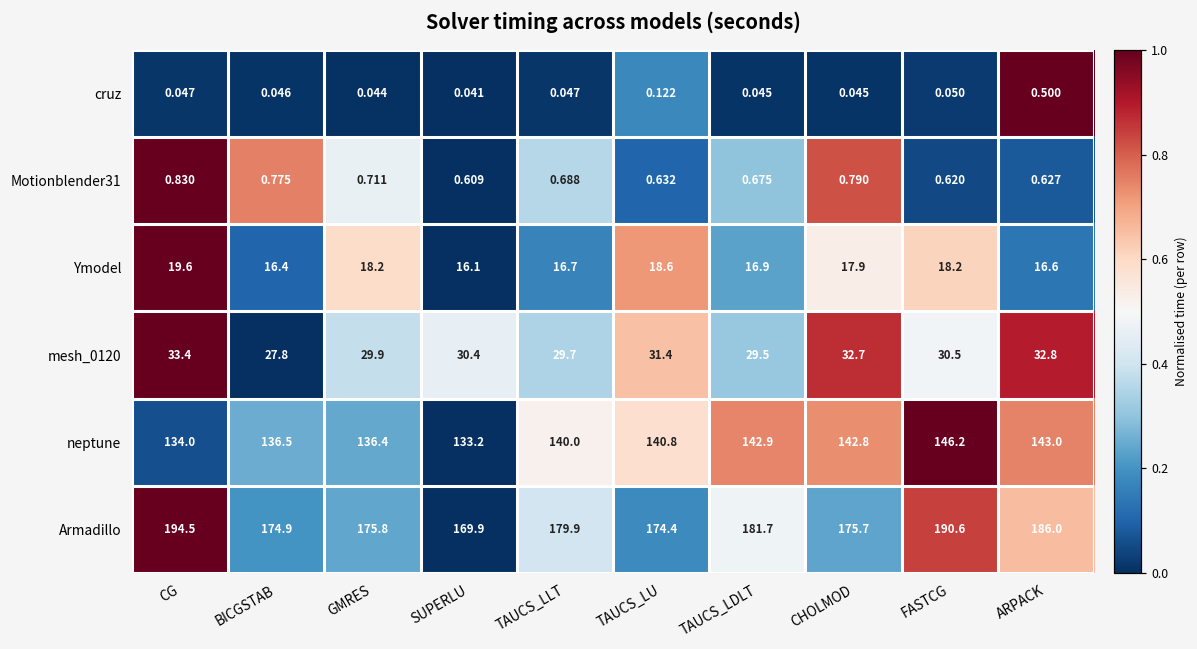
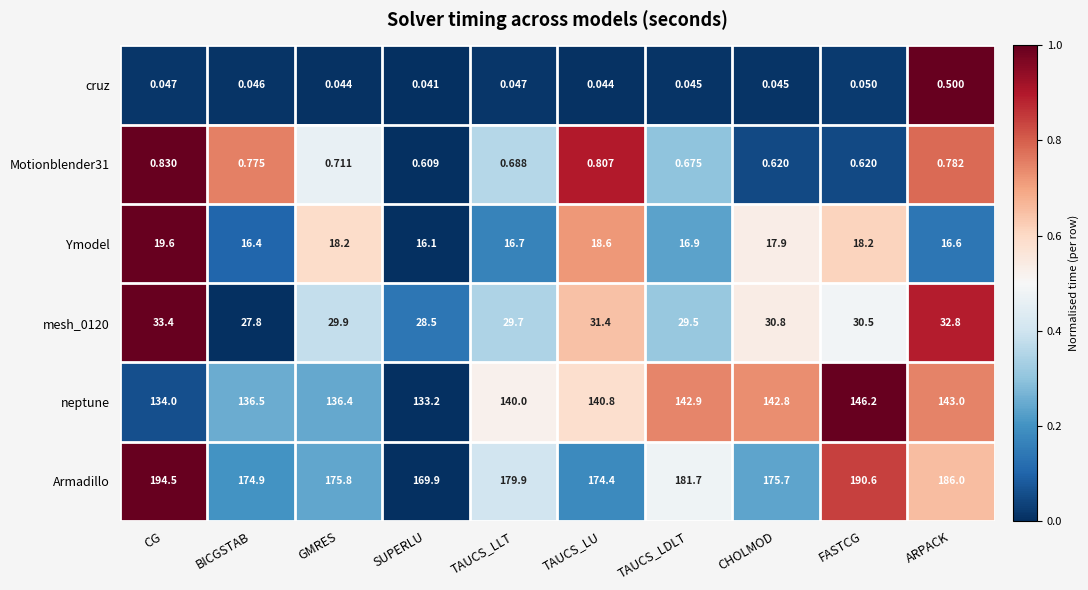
  {
    "cruz": {
      "CG": 0.047,
      "BICGSTAB": 0.046,
      "GMRES": 0.044,
      "SUPERLU": 0.041,
      "TAUCS_LLT": 0.047,
-     "TAUCS_LU": 0.122,
+     "TAUCS_LU": 0.044,
      "TAUCS_LDLT": 0.045,
      "CHOLMOD": 0.045,
      "FASTCG": 0.050,
      "ARPACK": 0.500
    },
    "Motionblender31": {
      "CG": 0.830,
      "BICGSTAB": 0.775,
      "GMRES": 0.711,
      "SUPERLU": 0.609,
      "TAUCS_LLT": 0.688,
-     "TAUCS_LU": 0.632,
+     "TAUCS_LU": 0.807,
      "TAUCS_LDLT": 0.675,
-     "CHOLMOD": 0.790,
+     "CHOLMOD": 0.620,
      "FASTCG": 0.620,
-     "ARPACK": 0.627
+     "ARPACK": 0.782
    },
    "Ymodel": {
      "CG": 19.6,
      "BICGSTAB": 16.4,
      "GMRES": 18.2,
      "SUPERLU": 16.1,
      "TAUCS_LLT": 16.7,
      "TAUCS_LU": 18.6,
      "TAUCS_LDLT": 16.9,
      "CHOLMOD": 17.9,
      "FASTCG": 18.2,
      "ARPACK": 16.6
    },
    "mesh_0120": {
      "CG": 33.4,
      "BICGSTAB": 27.8,
      "GMRES": 29.9,
-     "SUPERLU": 30.4,
+     "SUPERLU": 28.5,
      "TAUCS_LLT": 29.7,
      "TAUCS_LU": 31.4,
      "TAUCS_LDLT": 29.5,
-     "CHOLMOD": 32.7,
+     "CHOLMOD": 30.8,
      "FASTCG": 30.5,
      "ARPACK": 32.8
    },
    "neptune": {
      "CG": 134.0,
      "BICGSTAB": 136.5,
      "GMRES": 136.4,
      "SUPERLU": 133.2,
      "TAUCS_LLT": 140.0,
      "TAUCS_LU": 140.8,
      "TAUCS_LDLT": 142.9,
      "CHOLMOD": 142.8,
      "FASTCG": 146.2,
      "ARPACK": 143.0
    },
    "Armadillo": {
      "CG": 194.5,
      "BICGSTAB": 174.9,
      "GMRES": 175.8,
      "SUPERLU": 169.9,
      "TAUCS_LLT": 179.9,
      "TAUCS_LU": 174.4,
      "TAUCS_LDLT": 181.7,
      "CHOLMOD": 175.7,
      "FASTCG": 190.6,
      "ARPACK": 186.0
    }
  }
